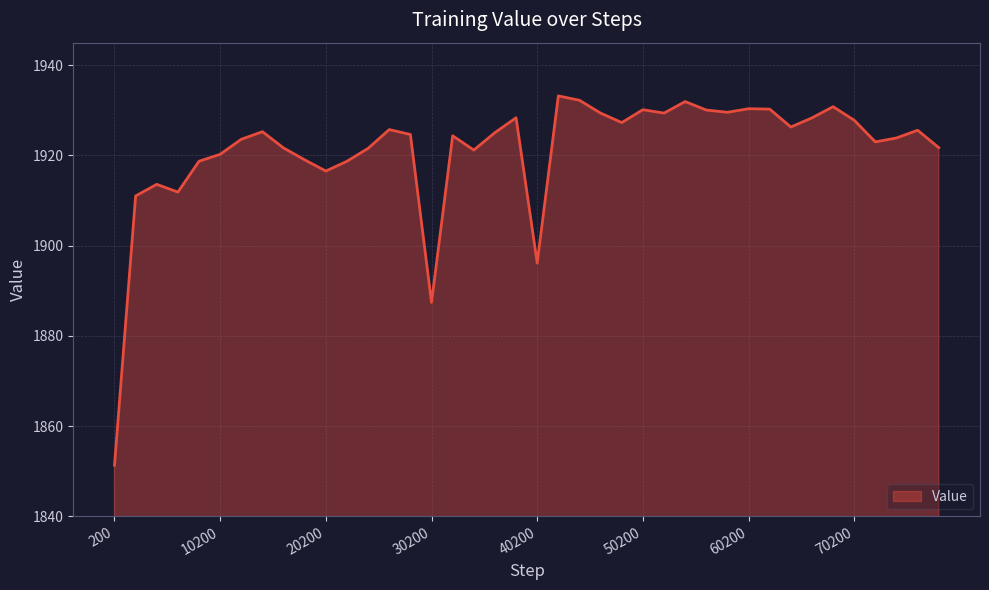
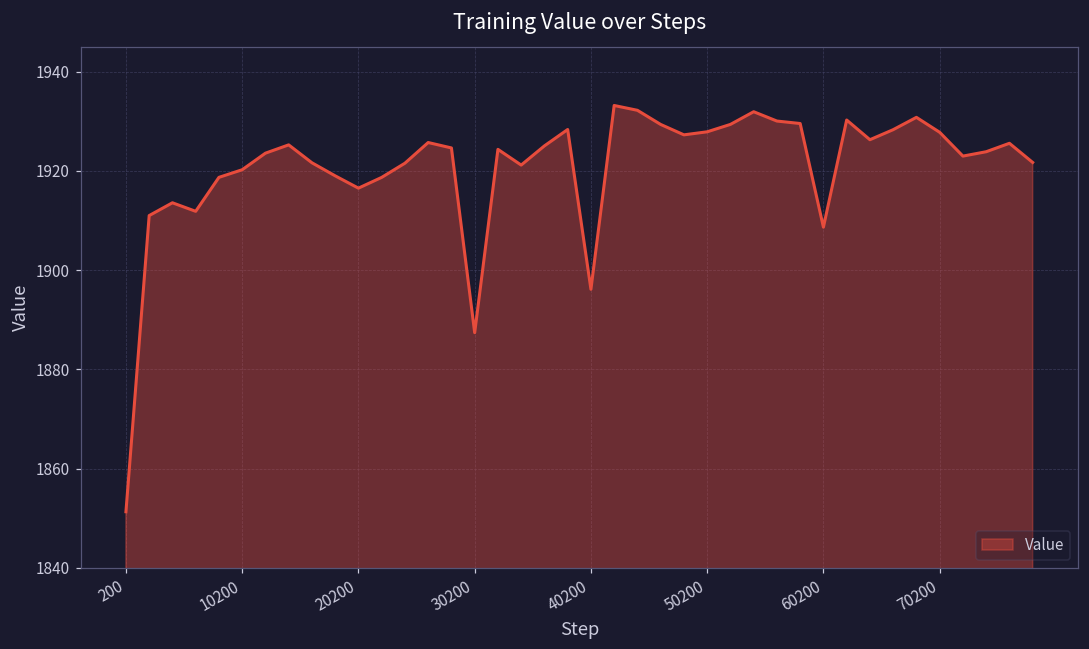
  {
    "200": 1851,
    "10200": 1920,
    "20200": 1917,
    "30200": 1887,
    "40200": 1896,
-   "50200": 1930,
-   "60200": 1930,
+   "50200": 1928,
+   "60200": 1909,
    "70200": 1928
  }
